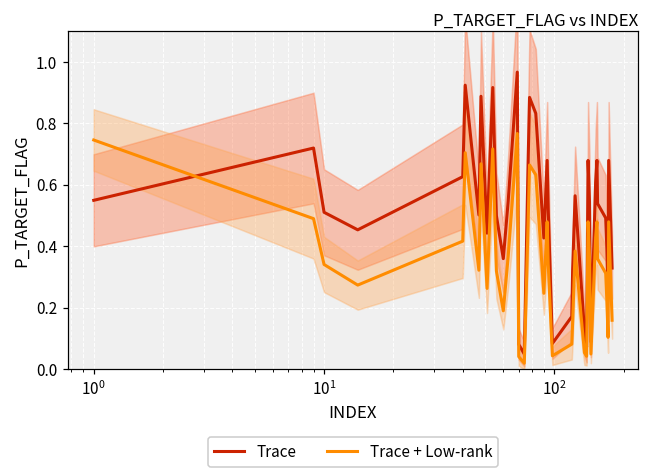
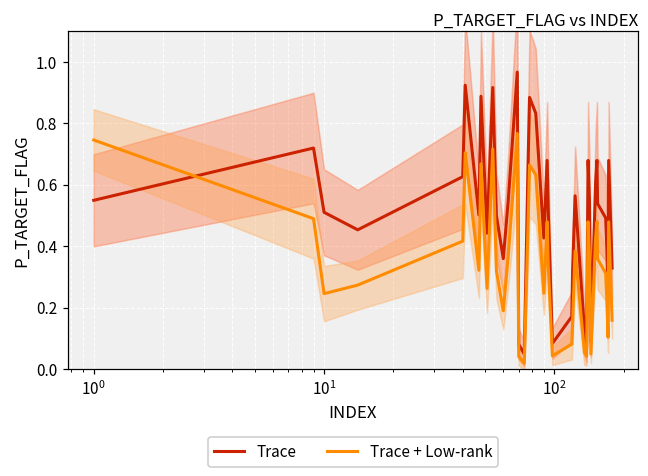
  {
    "Trace": {
      "10^0": 0.55,
      "10^1": 0.51
    },
    "Trace + Low-rank": {
      "10^0": 0.75,
-     "10^1": 0.34
+     "10^1": 0.25
    }
  }
